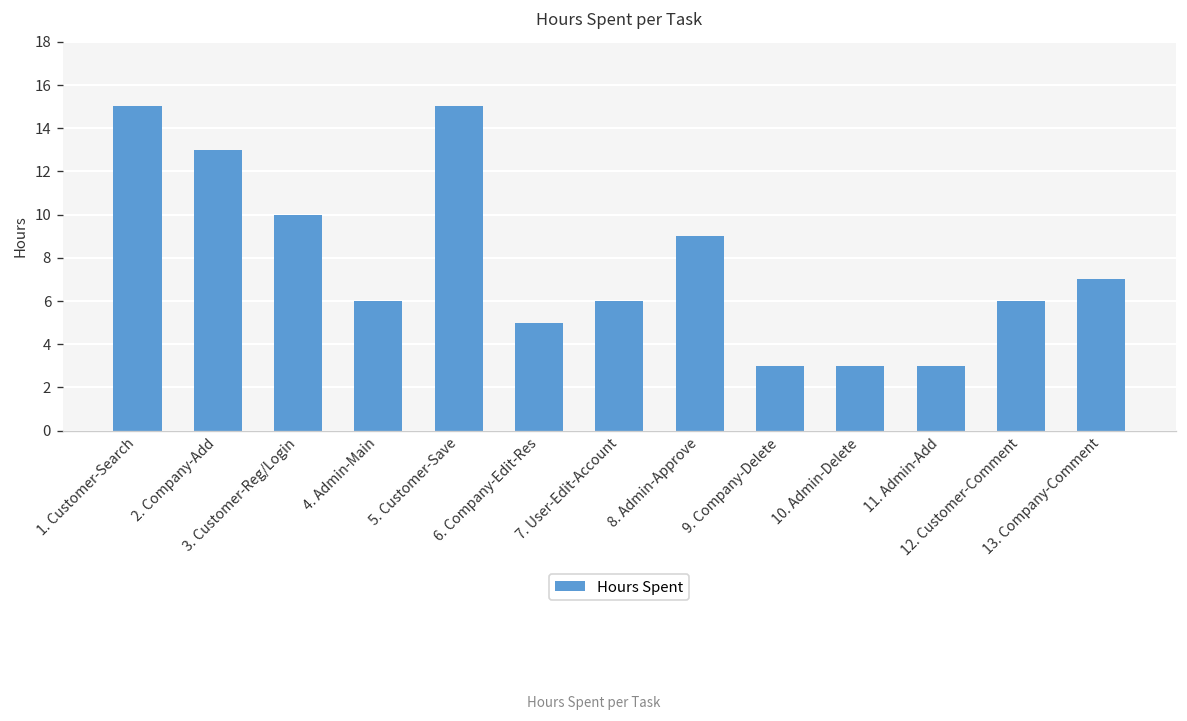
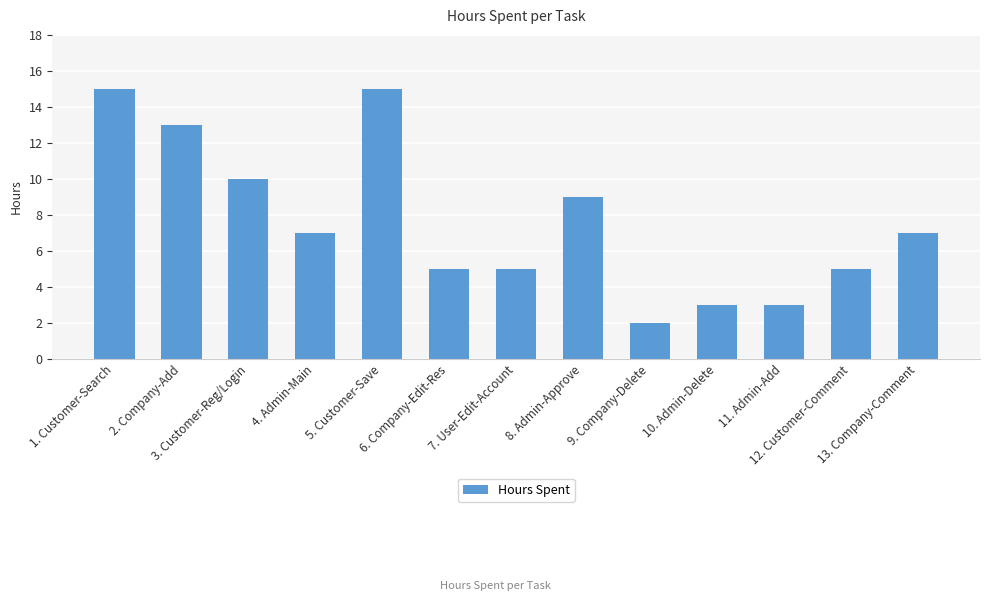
  {
    "1. Customer-Search": 15,
    "2. Company-Add": 13,
    "3. Customer-Reg/Login": 10,
-   "4. Admin-Main": 6,
+   "4. Admin-Main": 7,
    "5. Customer-Save": 15,
    "6. Company-Edit-Res": 5,
-   "7. User-Edit-Account": 6,
+   "7. User-Edit-Account": 5,
    "8. Admin-Approve": 9,
-   "9. Company-Delete": 3,
+   "9. Company-Delete": 2,
    "10. Admin-Delete": 3,
    "11. Admin-Add": 3,
-   "12. Customer-Comment": 6,
+   "12. Customer-Comment": 5,
    "13. Company-Comment": 7
  }
